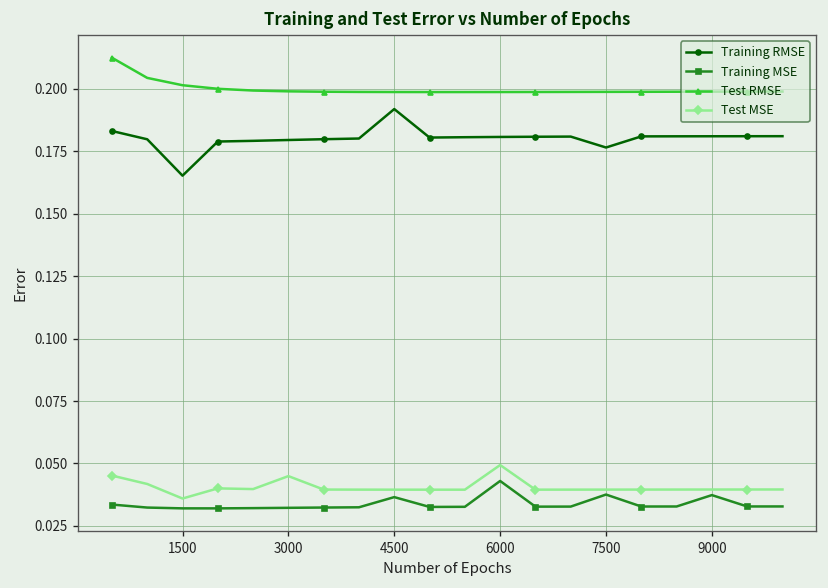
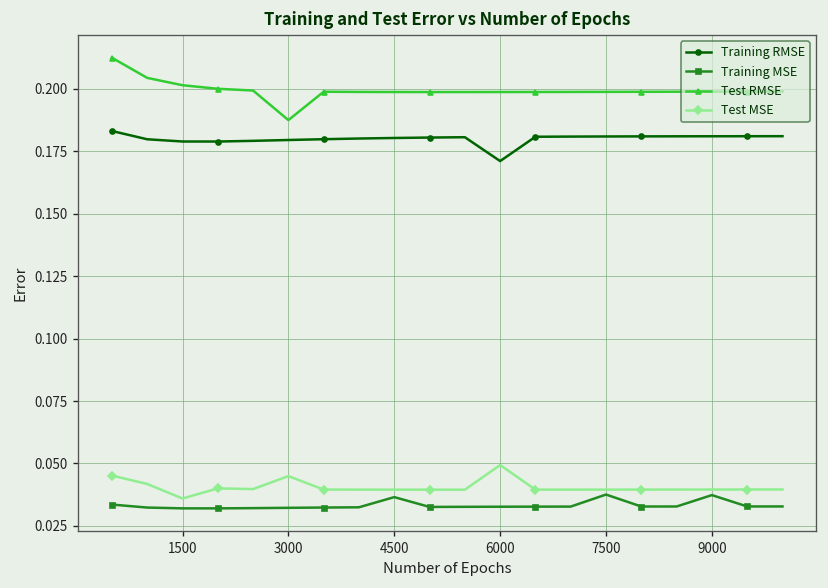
  {
    "Training RMSE": {
-     "1500": 0.165,
+     "1500": 0.179,
      "3000": 0.180,
-     "4500": 0.192,
-     "6000": 0.181,
-     "7500": 0.177,
+     "4500": 0.180,
+     "6000": 0.171,
+     "7500": 0.181,
      "9000": 0.181
    },
    "Training MSE": {
      "1500": 0.032,
      "3000": 0.032,
      "4500": 0.037,
-     "6000": 0.043,
+     "6000": 0.033,
      "7500": 0.038,
      "9000": 0.037
    },
    "Test RMSE": {
      "1500": 0.201,
-     "3000": 0.199,
+     "3000": 0.188,
      "4500": 0.199,
      "6000": 0.199,
      "7500": 0.199
    },
    "Test MSE": {
      "1500": 0.036,
      "3000": 0.045,
      "4500": 0.040,
      "6000": 0.049,
      "7500": 0.040,
      "9000": 0.040
    }
  }
